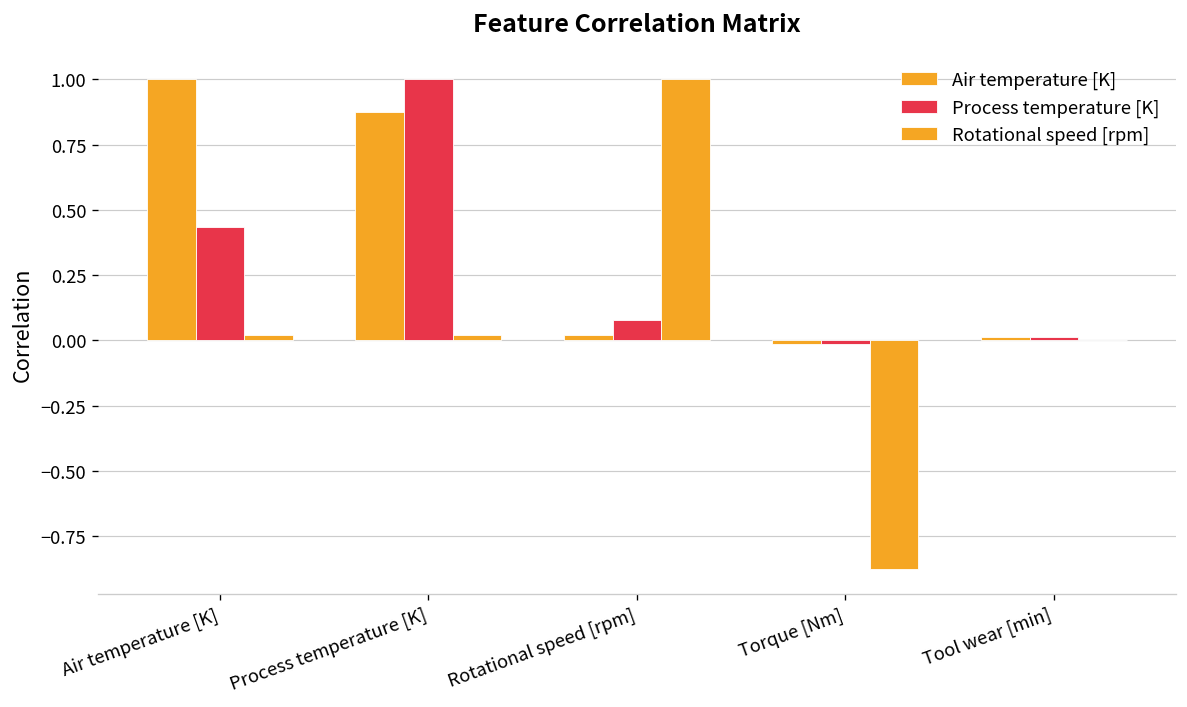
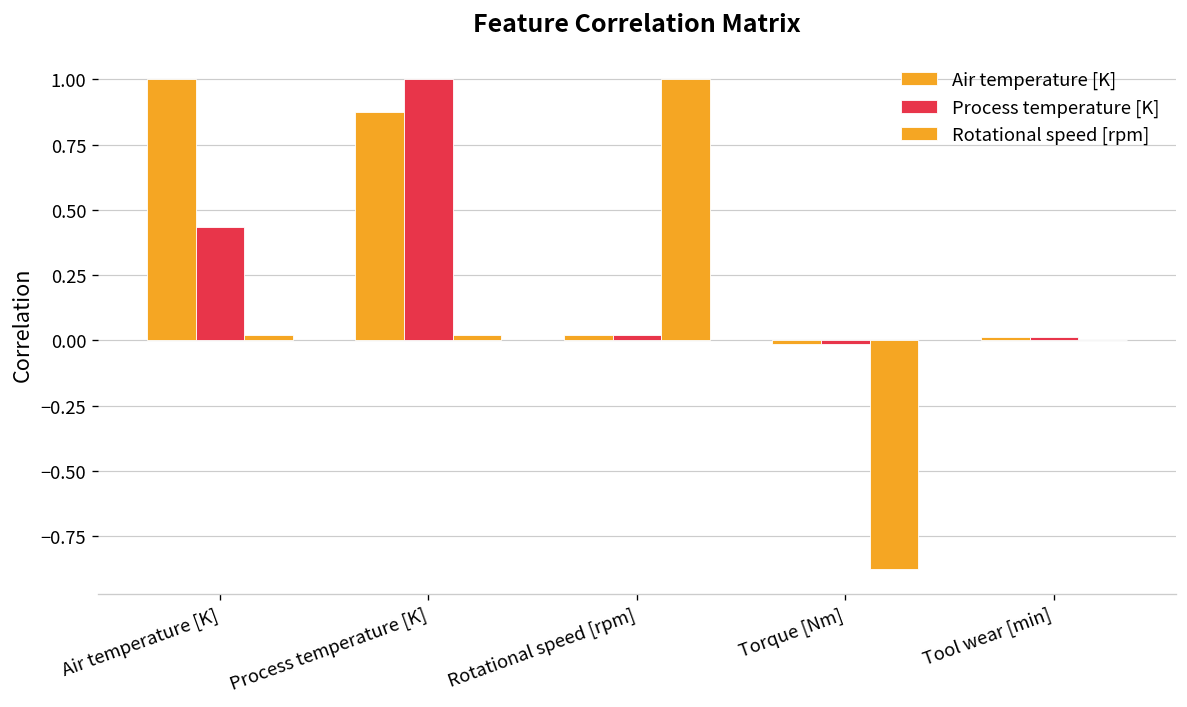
  {
    "Process temperature [K]": {
      "Air temperature [K]": 0.43,
      "Process temperature [K]": 1.00,
-     "Rotational speed [rpm]": 0.08,
+     "Rotational speed [rpm]": 0.02,
      "Torque [Nm]": -0.01,
      "Tool wear [min]": 0.01
    }
  }
